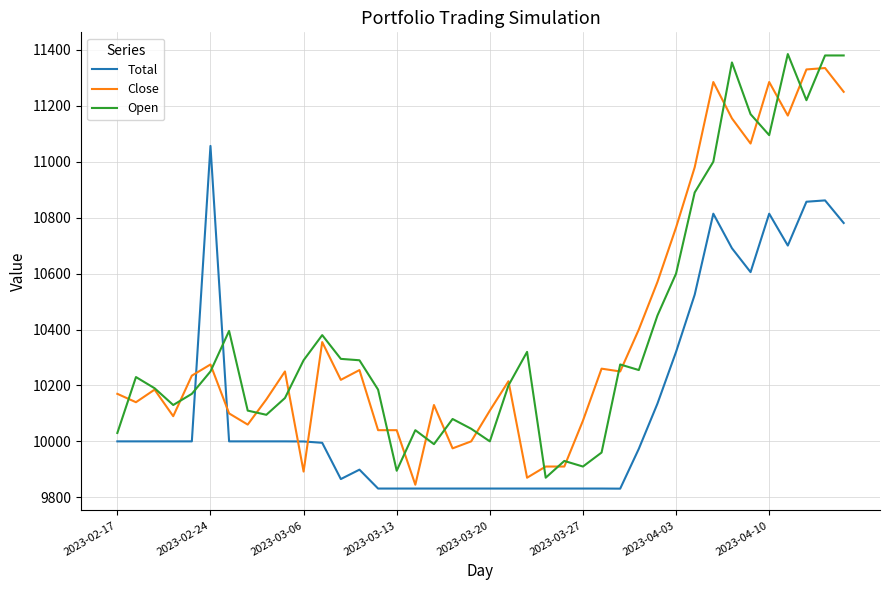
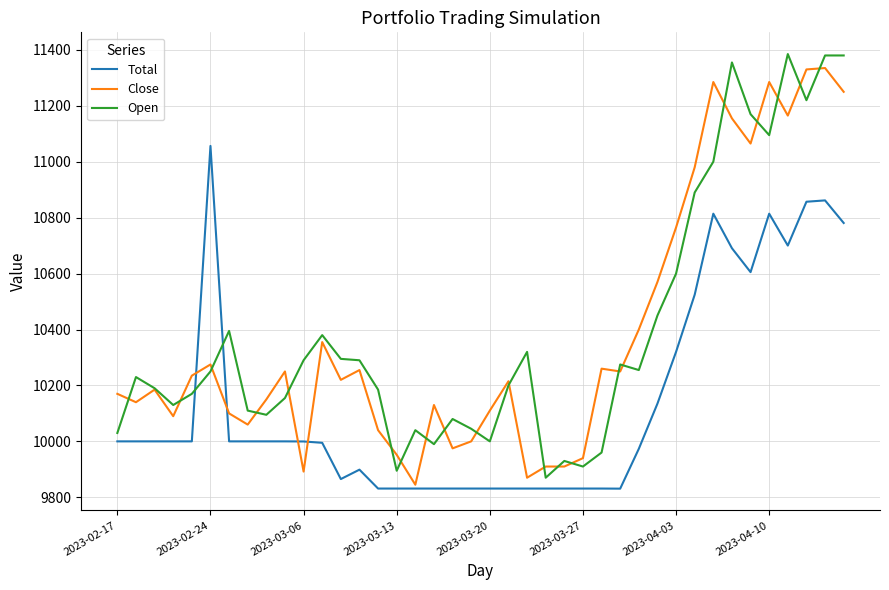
  {
    "Total": {
      "2023-02-17": 10000,
      "2023-02-24": 11060,
      "2023-03-06": 10000,
      "2023-03-13": 9830,
      "2023-03-20": 9830,
      "2023-03-27": 9830,
      "2023-04-03": 10320,
      "2023-04-10": 10810
    },
    "Close": {
      "2023-02-17": 10170,
      "2023-02-24": 10280,
      "2023-03-06": 9890,
-     "2023-03-13": 10040,
+     "2023-03-13": 9950,
      "2023-03-20": 10110,
-     "2023-03-27": 10070,
+     "2023-03-27": 9940,
      "2023-04-03": 10770,
      "2023-04-10": 11290
    },
    "Open": {
      "2023-02-17": 10030,
      "2023-02-24": 10250,
      "2023-03-06": 10290,
      "2023-03-13": 9900,
      "2023-03-20": 10000,
      "2023-03-27": 9910,
      "2023-04-03": 10600,
      "2023-04-10": 11100
    }
  }
